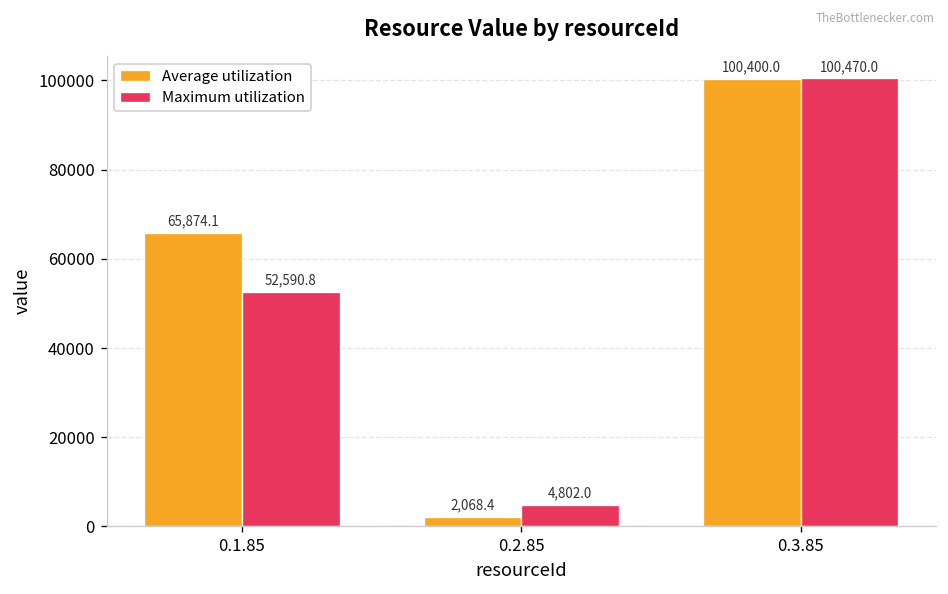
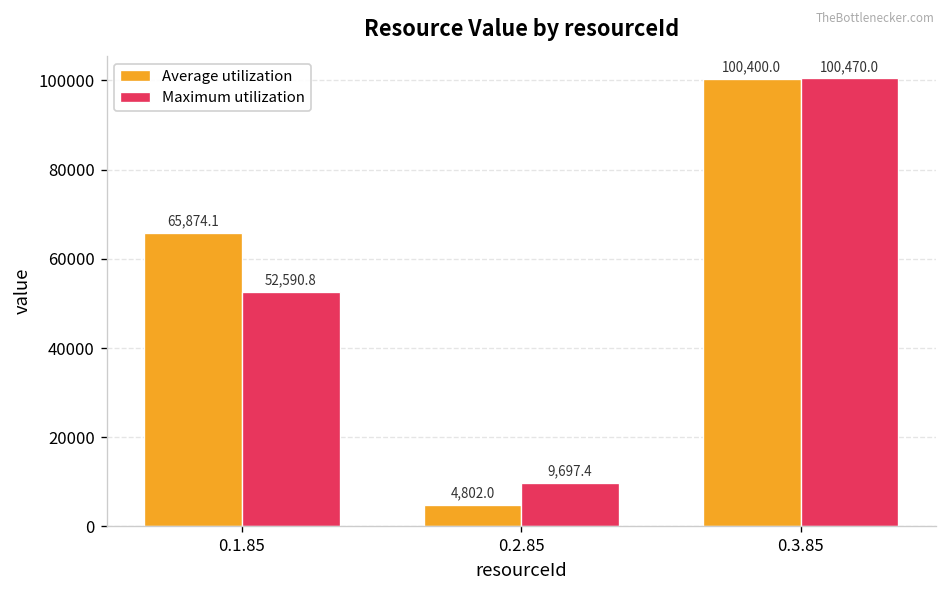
  {
    "Average utilization": {
      "0.1.85": "65,874.1",
-     "0.2.85": "2,068.4",
+     "0.2.85": "4,802.0",
      "0.3.85": "100,400.0"
    },
    "Maximum utilization": {
      "0.1.85": "52,590.8",
-     "0.2.85": "4,802.0",
+     "0.2.85": "9,697.4",
      "0.3.85": "100,470.0"
    }
  }
